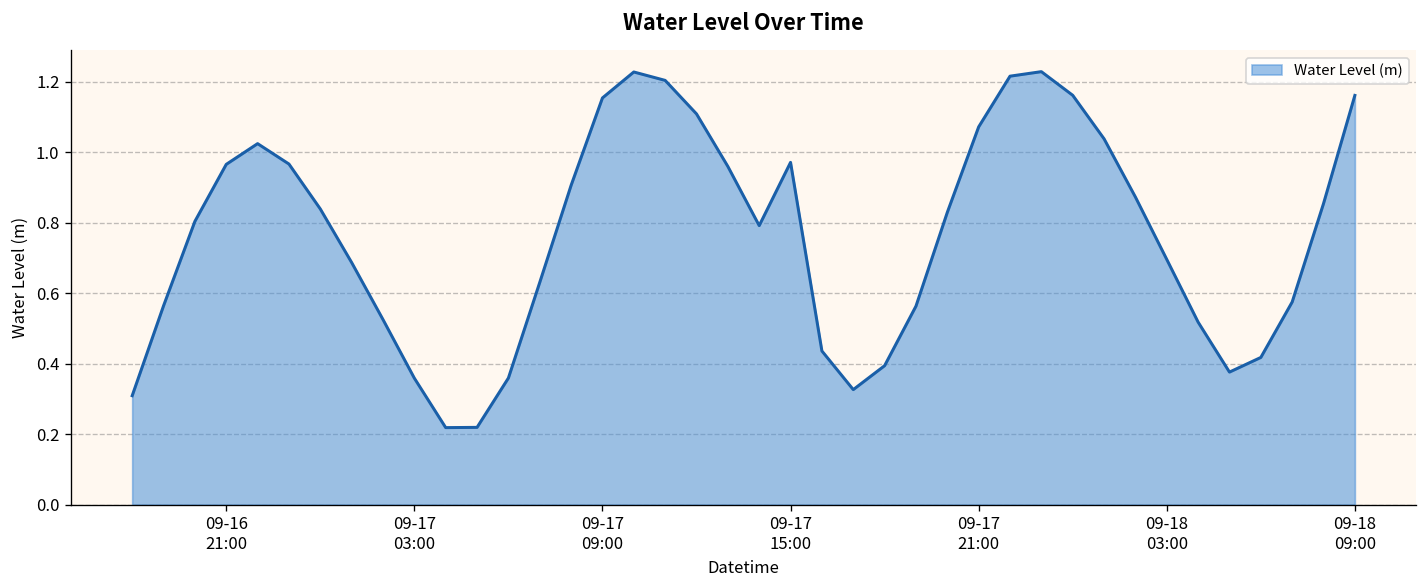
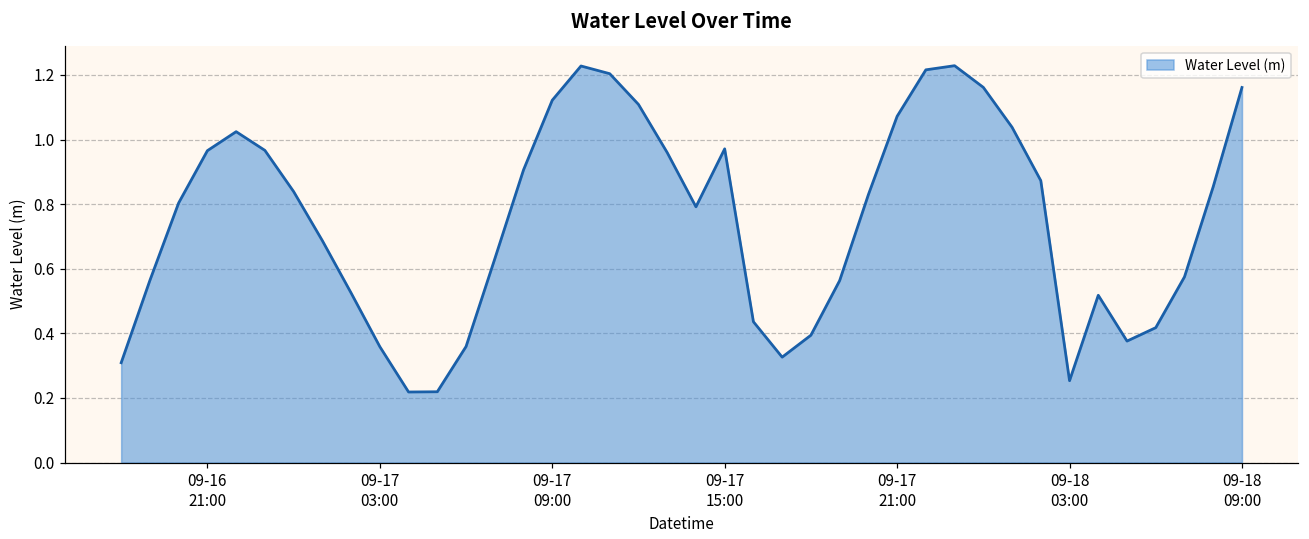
  {
    "09-16 21:00": 0.97,
    "09-17 03:00": 0.36,
-   "09-17 09:00": 1.15,
+   "09-17 09:00": 1.12,
    "09-17 15:00": 0.97,
    "09-17 21:00": 1.07,
-   "09-18 03:00": 0.70,
+   "09-18 03:00": 0.25,
    "09-18 09:00": 1.16
  }
